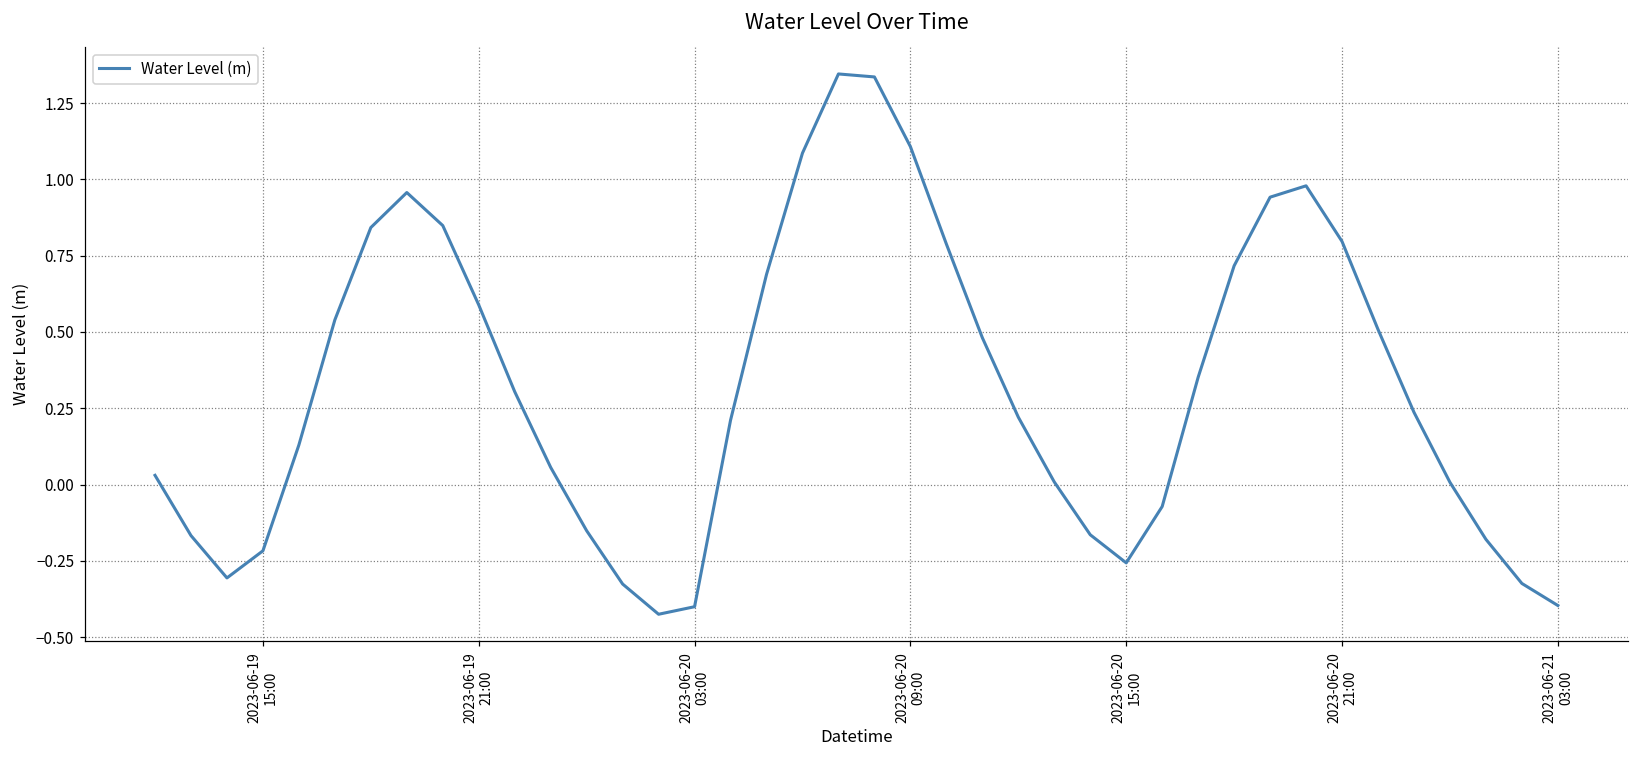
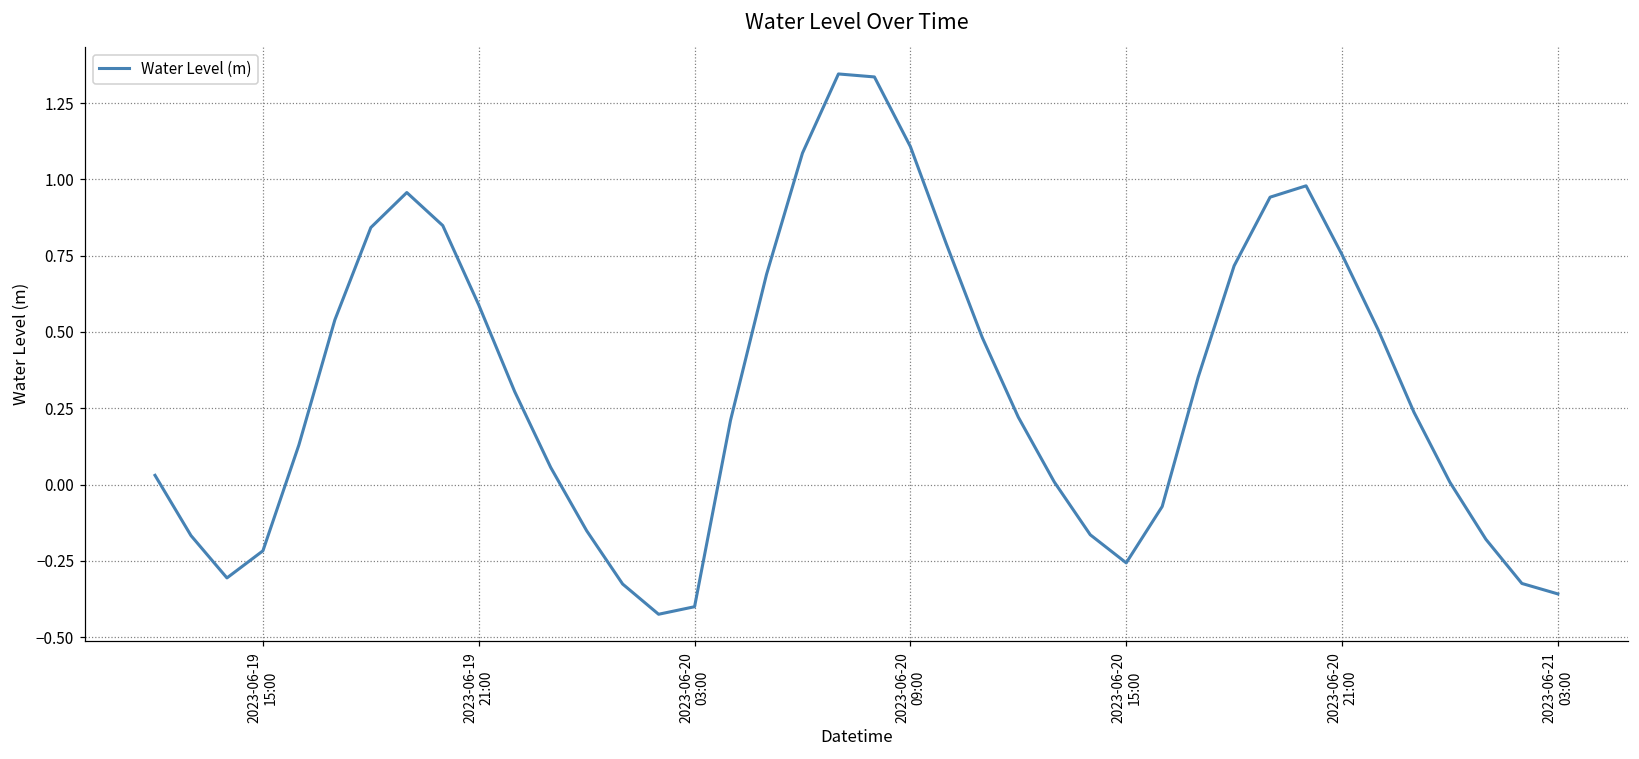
  {
    "2023-06-19 15:00": -0.22,
    "2023-06-19 21:00": 0.59,
    "2023-06-20 03:00": -0.40,
    "2023-06-20 09:00": 1.11,
    "2023-06-20 15:00": -0.26,
-   "2023-06-20 21:00": 0.80,
-   "2023-06-21 03:00": -0.40
+   "2023-06-20 21:00": 0.75,
+   "2023-06-21 03:00": -0.36
  }
